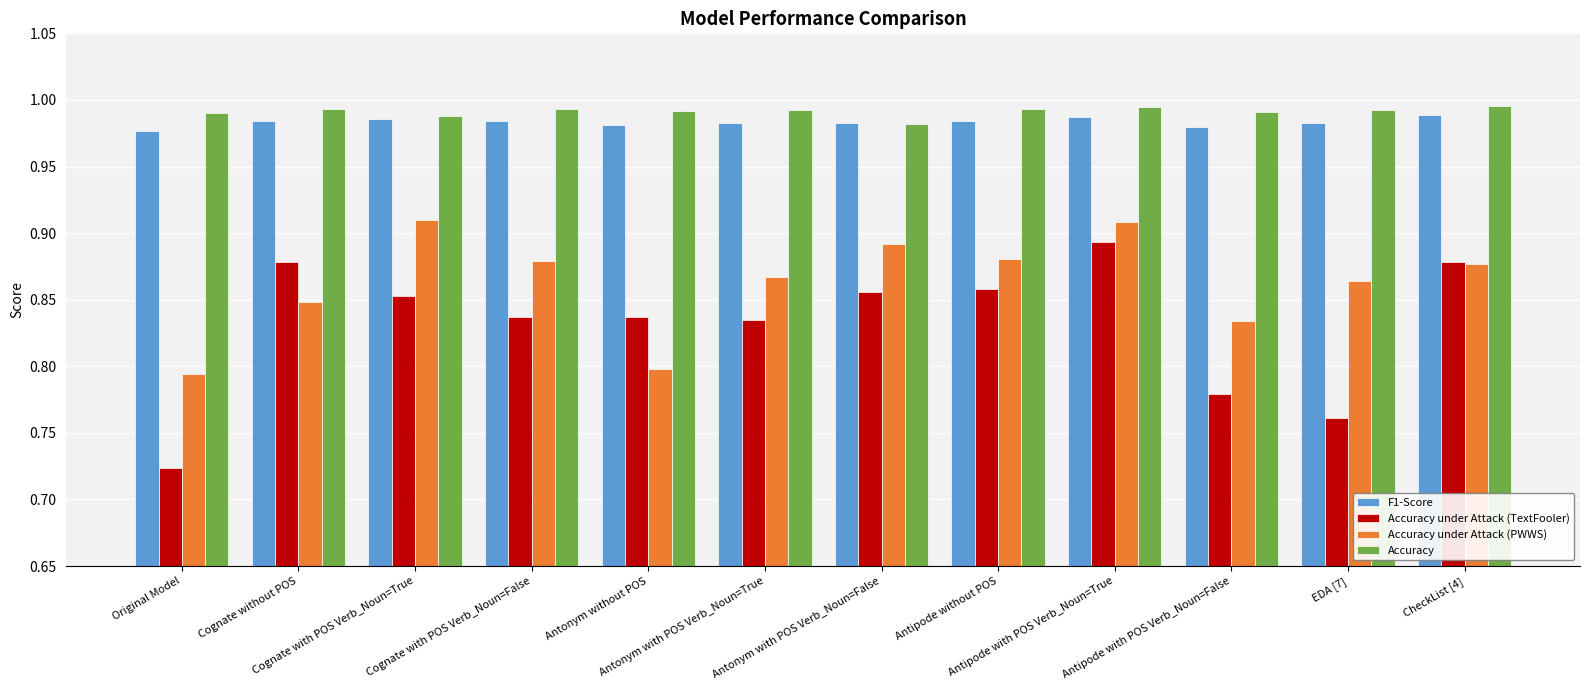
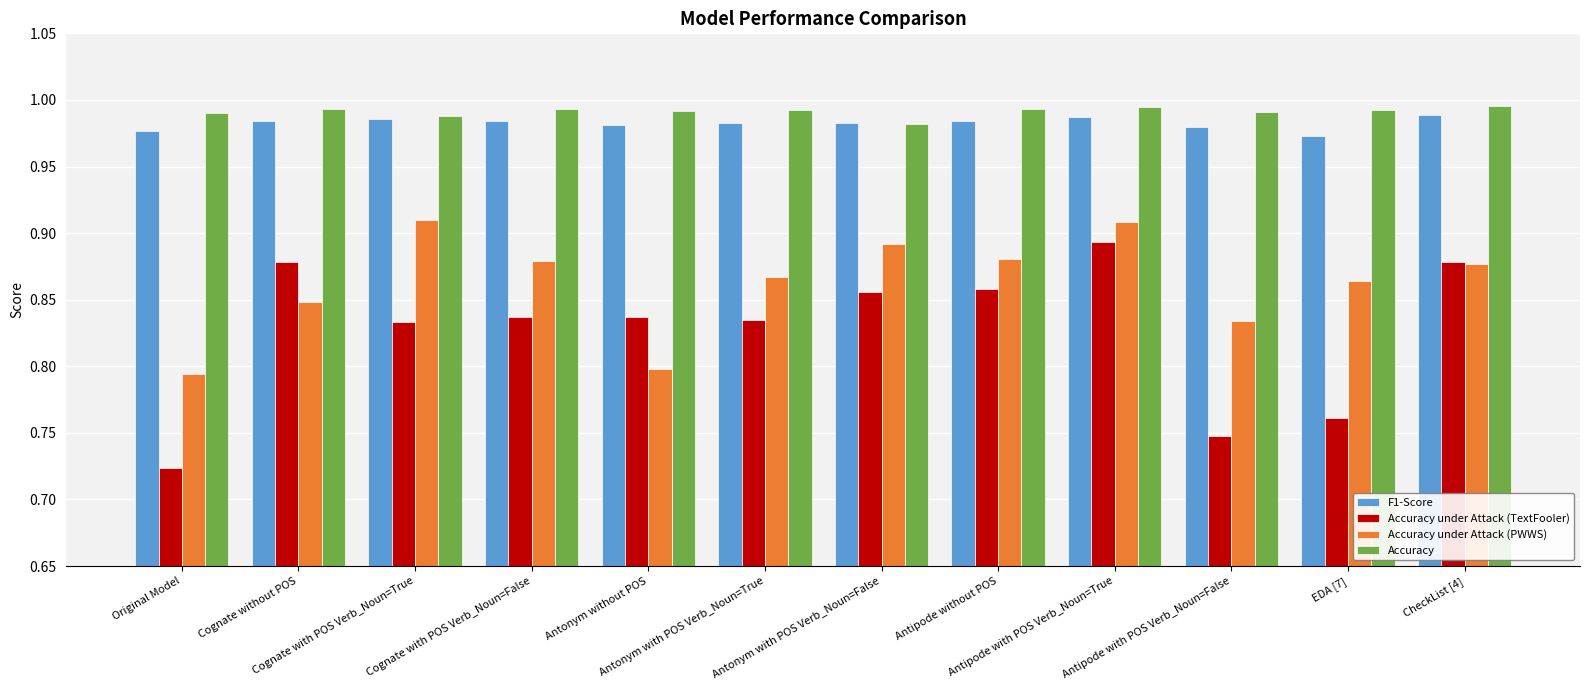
  {
    "F1-Score": {
      "Original Model": 0.977,
      "Cognate without POS": 0.984,
      "Cognate with POS Verb_Noun=True": 0.986,
      "Cognate with POS Verb_Noun=False": 0.984,
      "Antonym without POS": 0.981,
      "Antonym with POS Verb_Noun=True": 0.983,
      "Antonym with POS Verb_Noun=False": 0.983,
      "Antipode without POS": 0.984,
      "Antipode with POS Verb_Noun=True": 0.987,
      "Antipode with POS Verb_Noun=False": 0.980,
-     "EDA [7]": 0.983,
+     "EDA [7]": 0.973,
      "CheckList [4]": 0.989
    },
    "Accuracy under Attack (TextFooler)": {
      "Original Model": 0.724,
      "Cognate without POS": 0.878,
-     "Cognate with POS Verb_Noun=True": 0.853,
+     "Cognate with POS Verb_Noun=True": 0.833,
      "Cognate with POS Verb_Noun=False": 0.837,
      "Antonym without POS": 0.837,
      "Antonym with POS Verb_Noun=True": 0.835,
      "Antonym with POS Verb_Noun=False": 0.856,
      "Antipode without POS": 0.858,
      "Antipode with POS Verb_Noun=True": 0.893,
-     "Antipode with POS Verb_Noun=False": 0.779,
+     "Antipode with POS Verb_Noun=False": 0.748,
      "EDA [7]": 0.761,
      "CheckList [4]": 0.879
    },
    "Accuracy under Attack (PWWS)": {
      "Original Model": 0.794,
      "Cognate without POS": 0.848,
      "Cognate with POS Verb_Noun=True": 0.910,
      "Cognate with POS Verb_Noun=False": 0.879,
      "Antonym without POS": 0.798,
      "Antonym with POS Verb_Noun=True": 0.867,
      "Antonym with POS Verb_Noun=False": 0.892,
      "Antipode without POS": 0.881,
      "Antipode with POS Verb_Noun=True": 0.909,
      "Antipode with POS Verb_Noun=False": 0.834,
      "EDA [7]": 0.864,
      "CheckList [4]": 0.877
    },
    "Accuracy": {
      "Original Model": 0.990,
      "Cognate without POS": 0.993,
      "Cognate with POS Verb_Noun=True": 0.988,
      "Cognate with POS Verb_Noun=False": 0.993,
      "Antonym without POS": 0.992,
      "Antonym with POS Verb_Noun=True": 0.993,
      "Antonym with POS Verb_Noun=False": 0.982,
      "Antipode without POS": 0.993,
      "Antipode with POS Verb_Noun=True": 0.995,
      "Antipode with POS Verb_Noun=False": 0.991,
      "EDA [7]": 0.993,
      "CheckList [4]": 0.995
    }
  }
